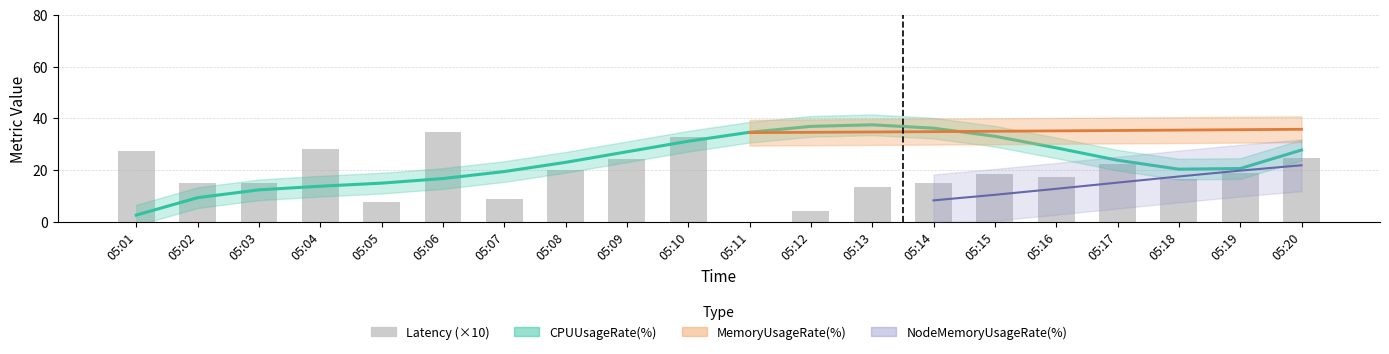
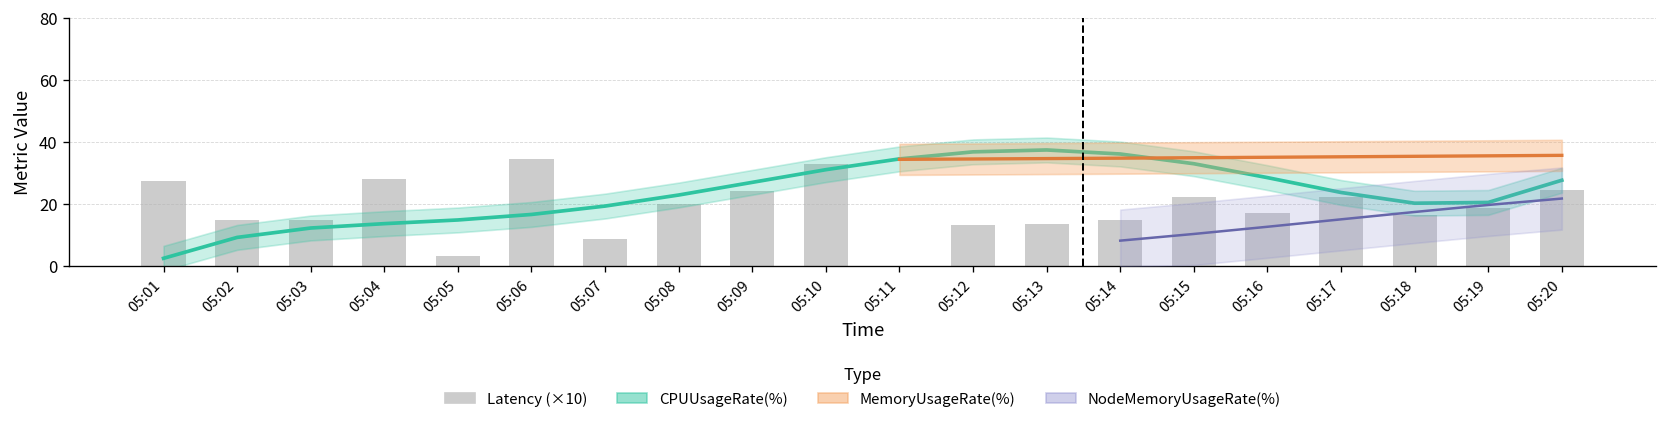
  {
    "Latency (×10)": {
      "05:01": 27,
      "05:02": 15,
      "05:03": 15,
      "05:04": 28,
-     "05:05": 7,
+     "05:05": 3,
      "05:06": 35,
      "05:07": 9,
      "05:08": 20,
      "05:09": 24,
      "05:10": 33,
      "05:11": 0,
-     "05:12": 4,
+     "05:12": 13,
      "05:13": 14,
      "05:14": 15,
-     "05:15": 18,
+     "05:15": 22,
      "05:16": 17,
      "05:17": 22,
      "05:18": 16,
      "05:19": 19,
      "05:20": 25
    }
  }
